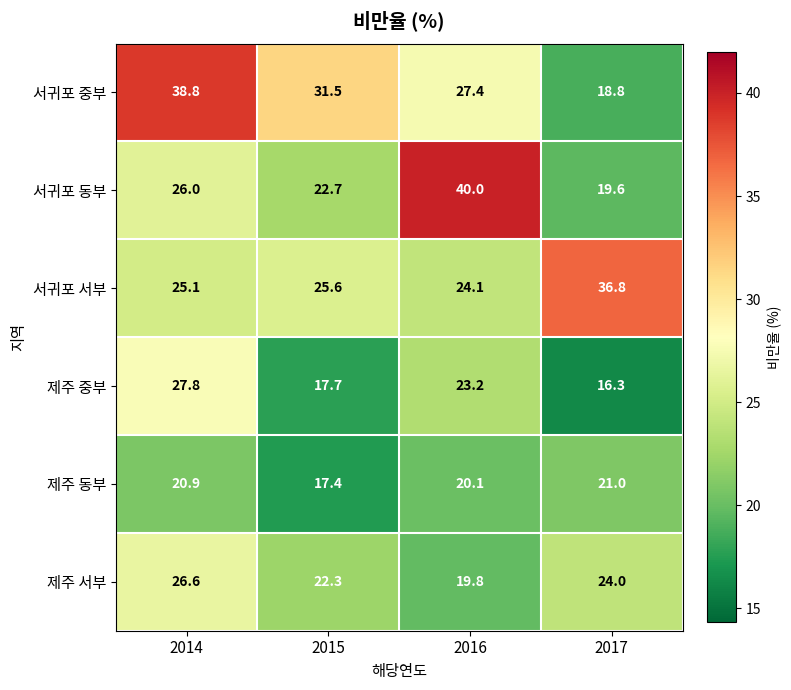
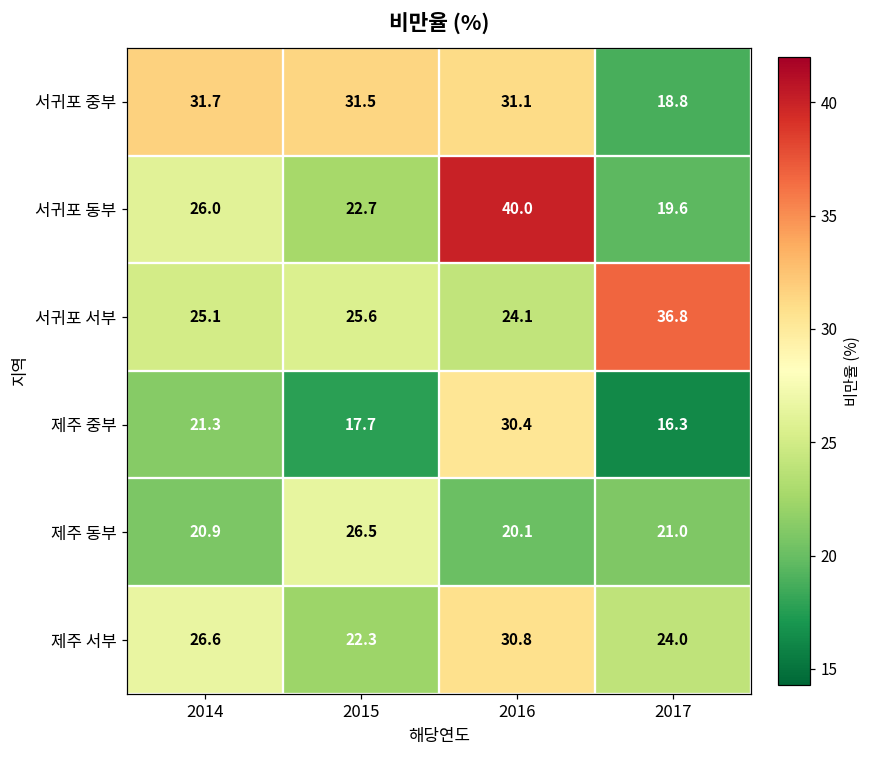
  {
    "서귀포 중부": {
-     "2014": 38.8,
+     "2014": 31.7,
      "2015": 31.5,
-     "2016": 27.4,
+     "2016": 31.1,
      "2017": 18.8
    },
    "서귀포 동부": {
      "2014": 26.0,
      "2015": 22.7,
      "2016": 40.0,
      "2017": 19.6
    },
    "서귀포 서부": {
      "2014": 25.1,
      "2015": 25.6,
      "2016": 24.1,
      "2017": 36.8
    },
    "제주 중부": {
-     "2014": 27.8,
+     "2014": 21.3,
      "2015": 17.7,
-     "2016": 23.2,
+     "2016": 30.4,
      "2017": 16.3
    },
    "제주 동부": {
      "2014": 20.9,
-     "2015": 17.4,
+     "2015": 26.5,
      "2016": 20.1,
      "2017": 21.0
    },
    "제주 서부": {
      "2014": 26.6,
      "2015": 22.3,
-     "2016": 19.8,
+     "2016": 30.8,
      "2017": 24.0
    }
  }
